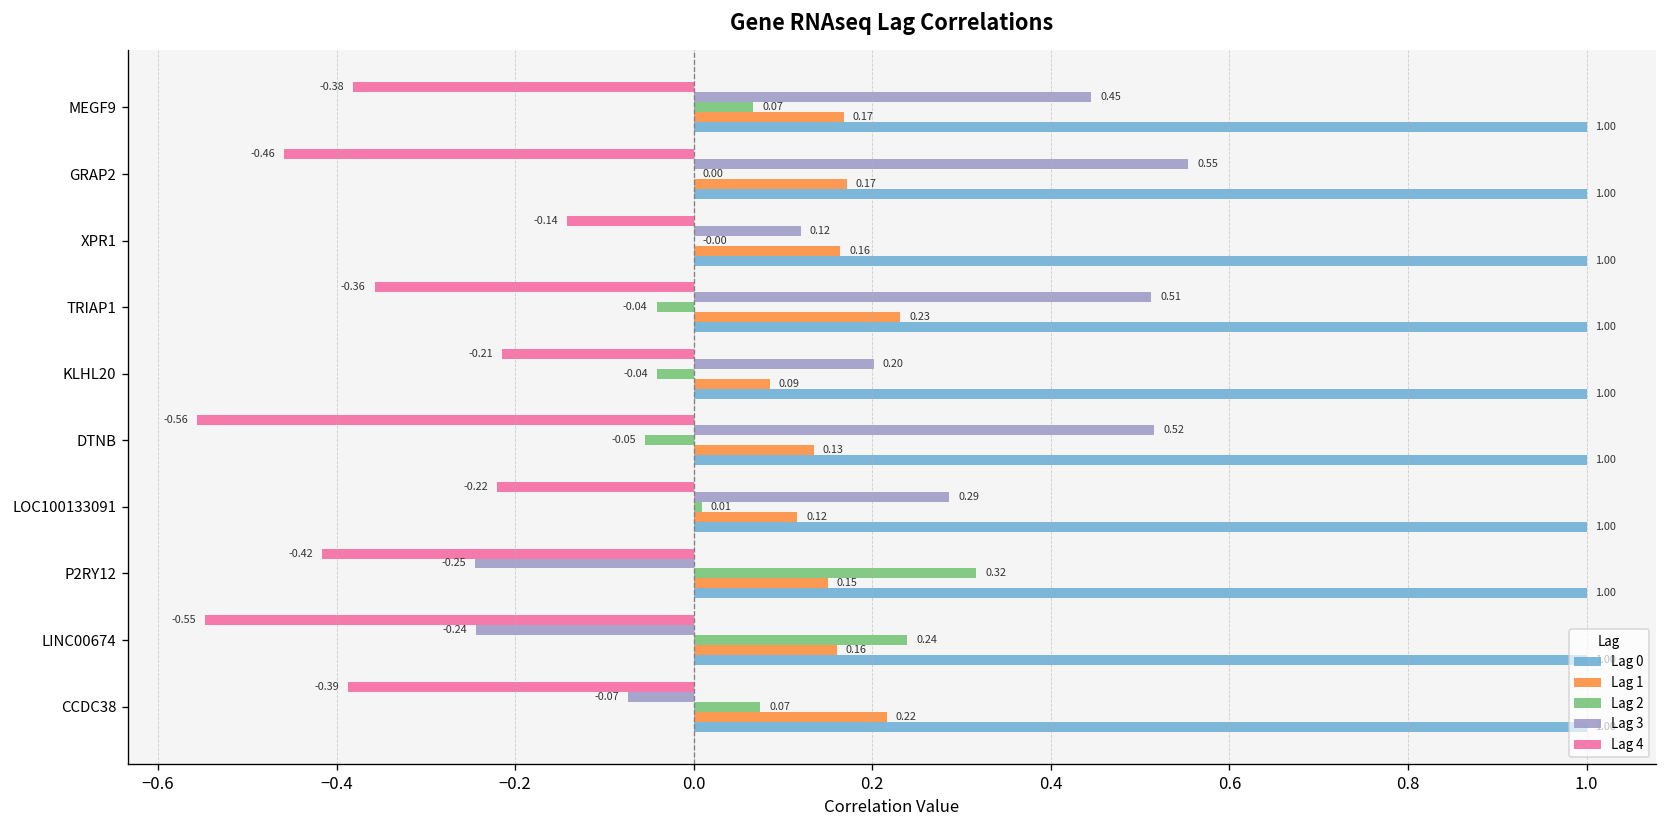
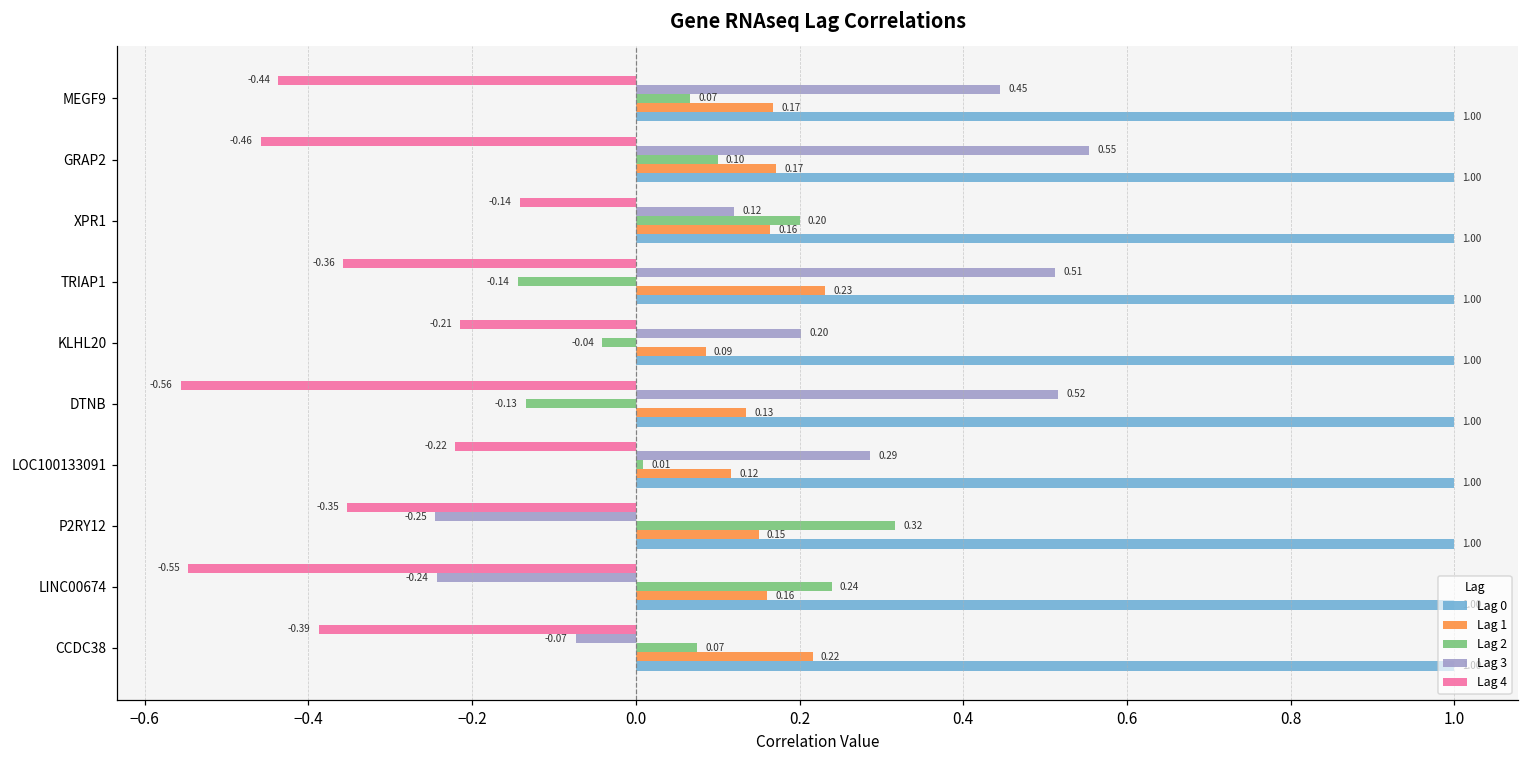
  {
    "Lag 1": {
      "MEGF9": 0.17,
      "GRAP2": 0.17,
      "XPR1": 0.16,
      "TRIAP1": 0.23,
      "KLHL20": 0.09,
      "DTNB": 0.13,
      "LOC100133091": 0.12,
      "P2RY12": 0.15,
      "LINC00674": 0.16,
      "CCDC38": 0.22
    },
    "Lag 2": {
      "MEGF9": 0.07,
-     "GRAP2": 0.00,
-     "XPR1": -0.00,
-     "TRIAP1": -0.04,
+     "GRAP2": 0.10,
+     "XPR1": 0.20,
+     "TRIAP1": -0.14,
      "KLHL20": -0.04,
-     "DTNB": -0.05,
+     "DTNB": -0.13,
      "LOC100133091": 0.01,
      "P2RY12": 0.32,
      "LINC00674": 0.24,
      "CCDC38": 0.07
    },
    "Lag 4": {
-     "MEGF9": -0.38,
+     "MEGF9": -0.44,
      "GRAP2": -0.46,
      "XPR1": -0.14,
      "TRIAP1": -0.36,
      "KLHL20": -0.21,
      "DTNB": -0.56,
      "LOC100133091": -0.22,
-     "P2RY12": -0.42,
+     "P2RY12": -0.35,
      "LINC00674": -0.55,
      "CCDC38": -0.39
    }
  }
